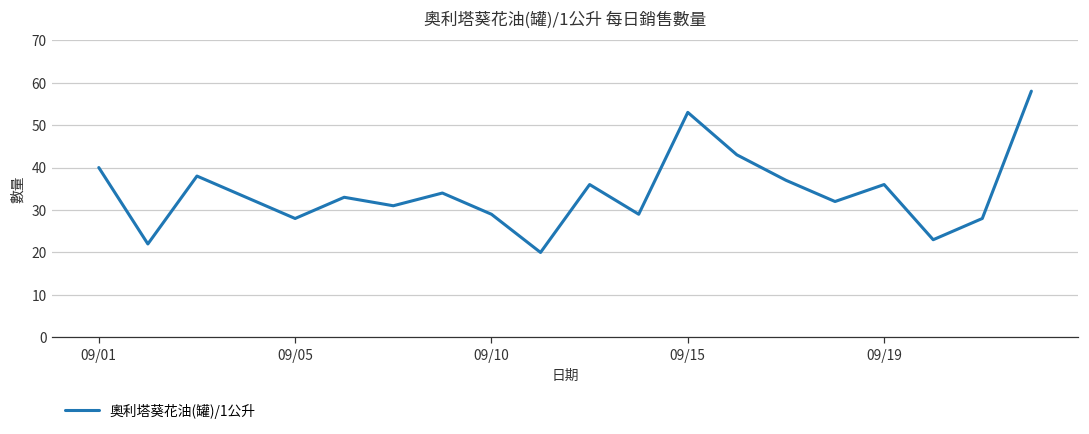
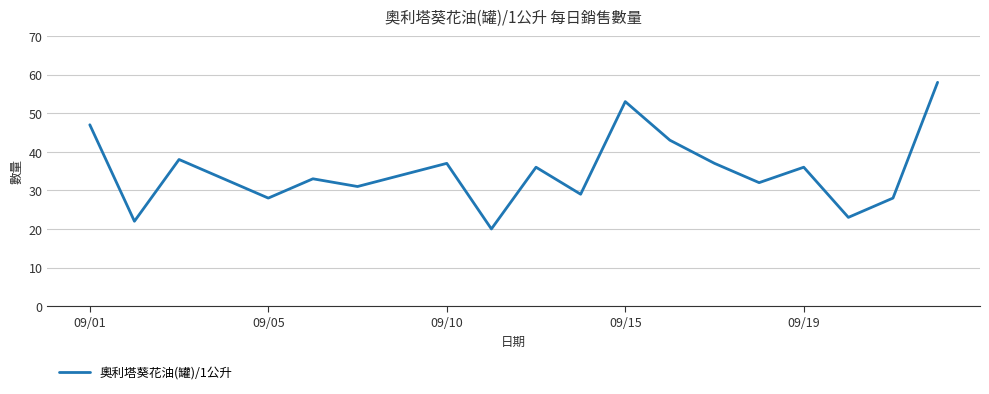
  {
-   "09/01": 40,
+   "09/01": 47,
    "09/05": 28,
-   "09/10": 29,
+   "09/10": 37,
    "09/15": 53,
    "09/19": 36
  }
